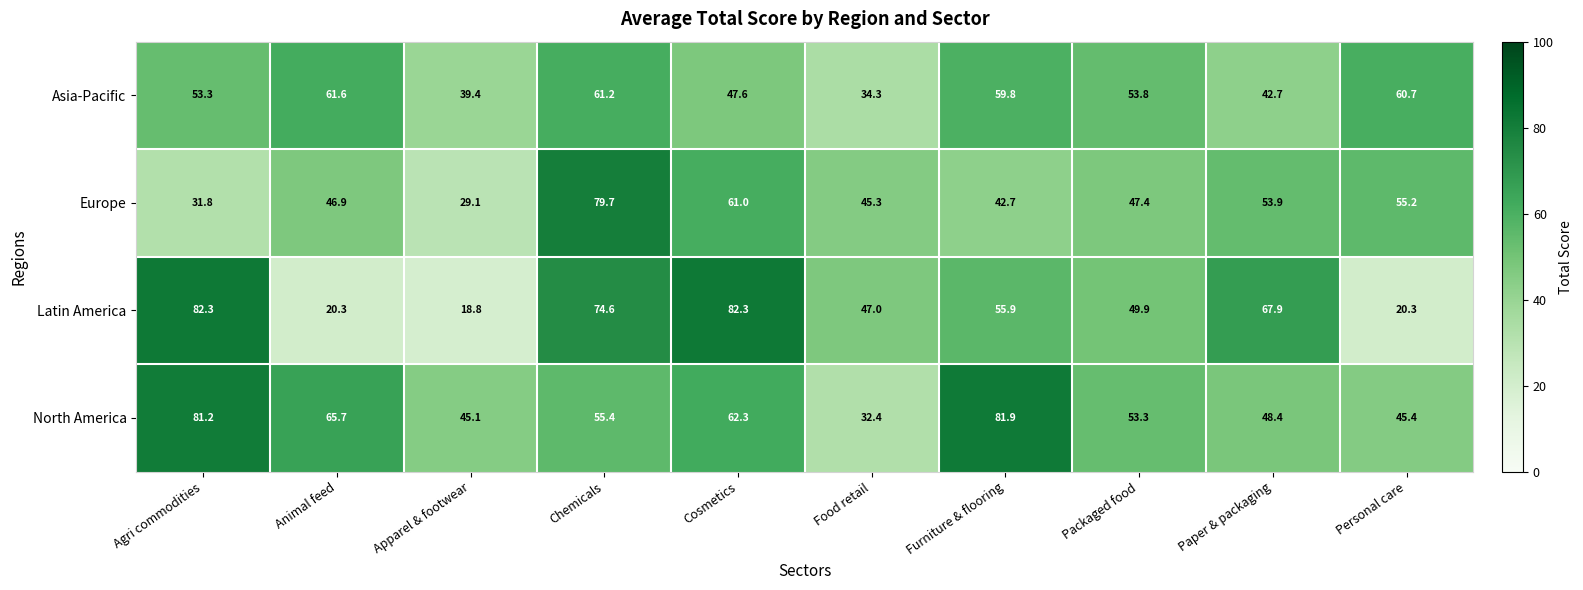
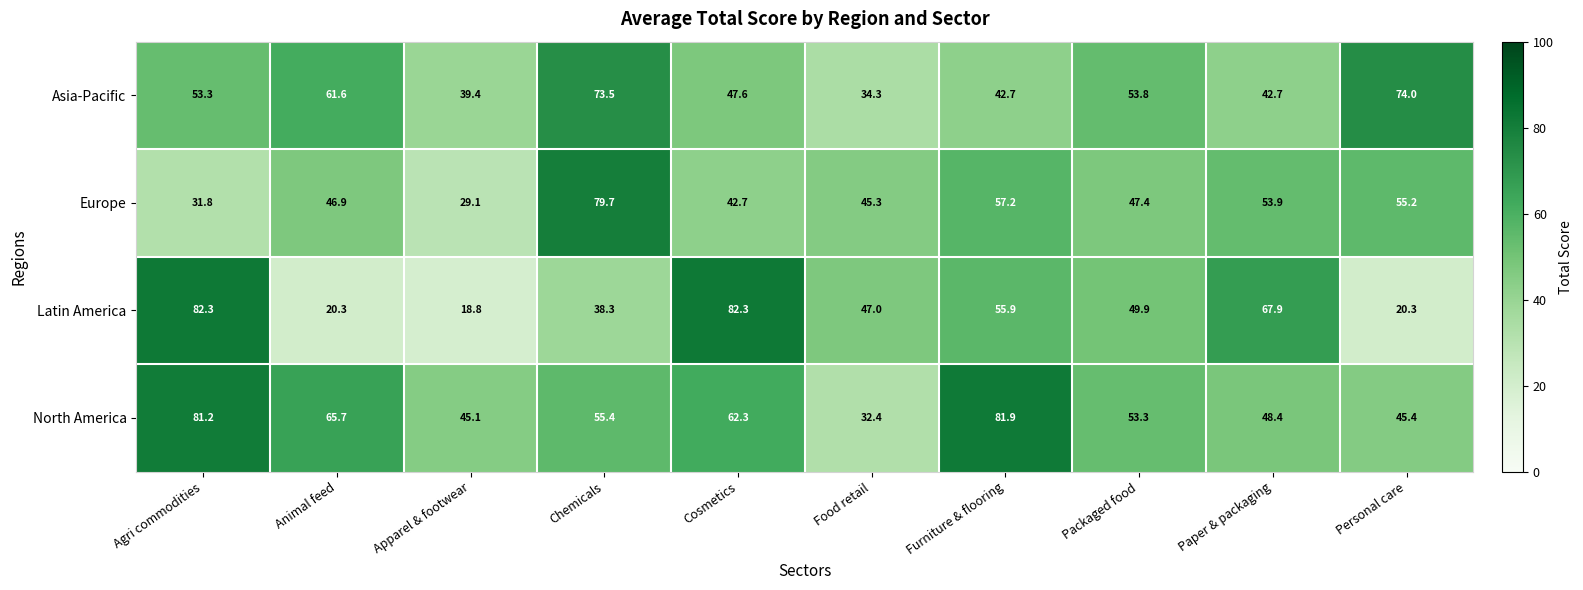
  {
    "Asia-Pacific": {
      "Agri commodities": 53.3,
      "Animal feed": 61.6,
      "Apparel & footwear": 39.4,
-     "Chemicals": 61.2,
+     "Chemicals": 73.5,
      "Cosmetics": 47.6,
      "Food retail": 34.3,
-     "Furniture & flooring": 59.8,
+     "Furniture & flooring": 42.7,
      "Packaged food": 53.8,
      "Paper & packaging": 42.7,
-     "Personal care": 60.7
+     "Personal care": 74.0
    },
    "Europe": {
      "Agri commodities": 31.8,
      "Animal feed": 46.9,
      "Apparel & footwear": 29.1,
      "Chemicals": 79.7,
-     "Cosmetics": 61.0,
+     "Cosmetics": 42.7,
      "Food retail": 45.3,
-     "Furniture & flooring": 42.7,
+     "Furniture & flooring": 57.2,
      "Packaged food": 47.4,
      "Paper & packaging": 53.9,
      "Personal care": 55.2
    },
    "Latin America": {
      "Agri commodities": 82.3,
      "Animal feed": 20.3,
      "Apparel & footwear": 18.8,
-     "Chemicals": 74.6,
+     "Chemicals": 38.3,
      "Cosmetics": 82.3,
      "Food retail": 47.0,
      "Furniture & flooring": 55.9,
      "Packaged food": 49.9,
      "Paper & packaging": 67.9,
      "Personal care": 20.3
    },
    "North America": {
      "Agri commodities": 81.2,
      "Animal feed": 65.7,
      "Apparel & footwear": 45.1,
      "Chemicals": 55.4,
      "Cosmetics": 62.3,
      "Food retail": 32.4,
      "Furniture & flooring": 81.9,
      "Packaged food": 53.3,
      "Paper & packaging": 48.4,
      "Personal care": 45.4
    }
  }
